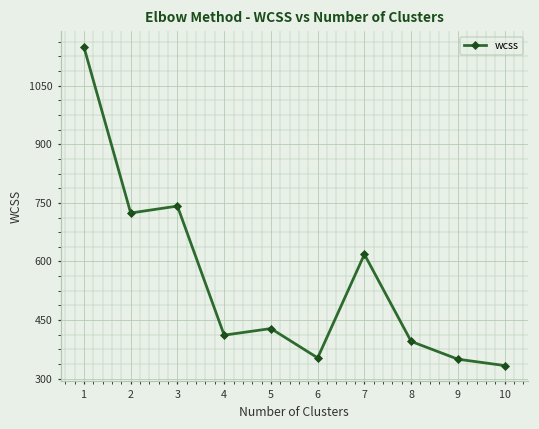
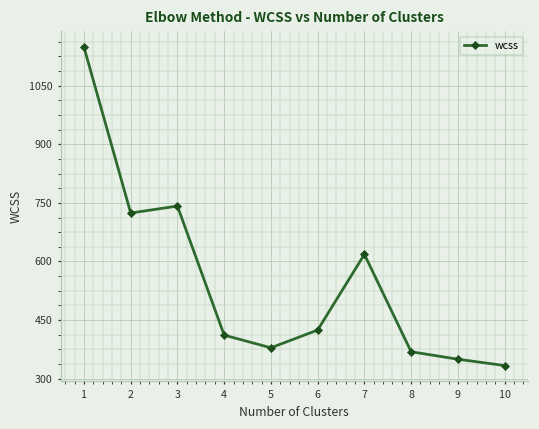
  {
    "1": 1150,
    "2": 720,
    "3": 740,
    "4": 410,
-   "5": 430,
-   "6": 350,
+   "5": 380,
+   "6": 420,
    "7": 620,
-   "8": 400,
+   "8": 370,
    "9": 350,
    "10": 330
  }
